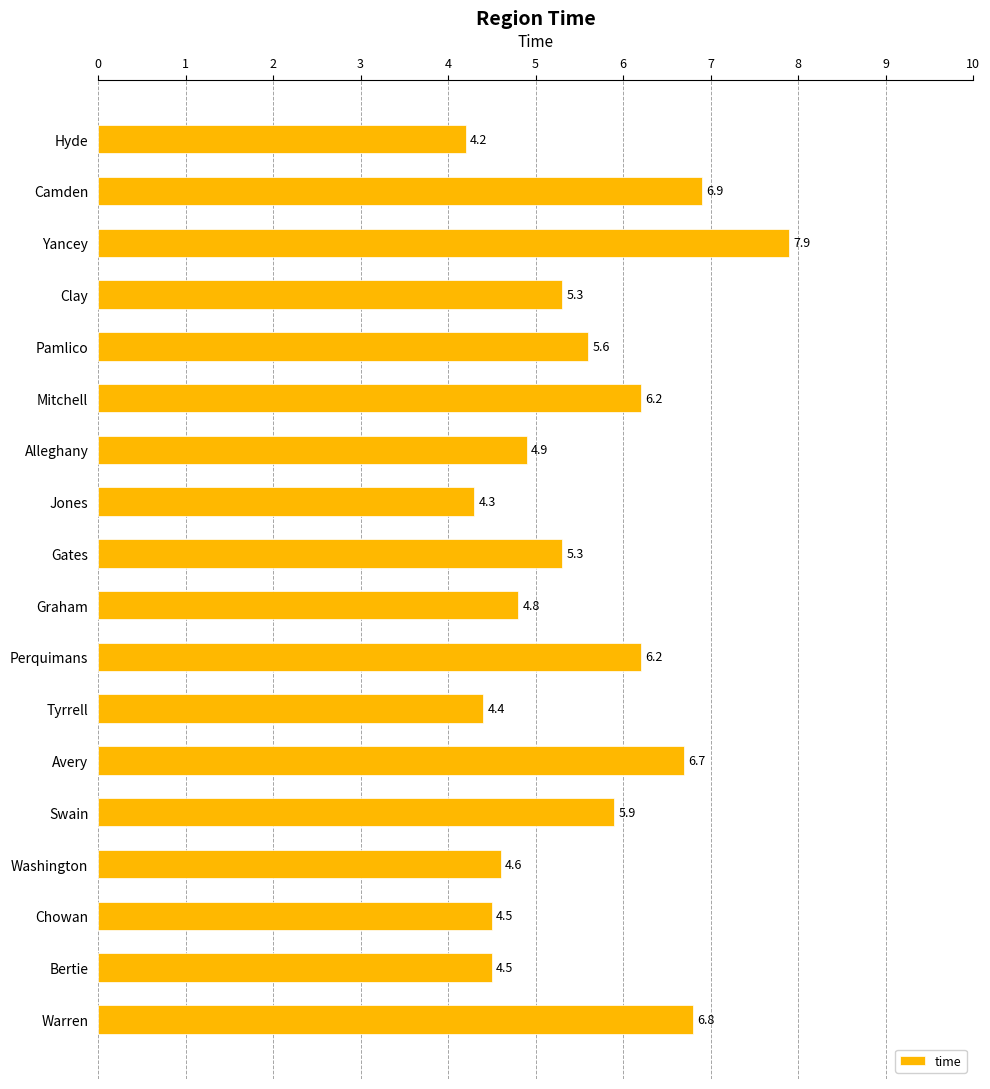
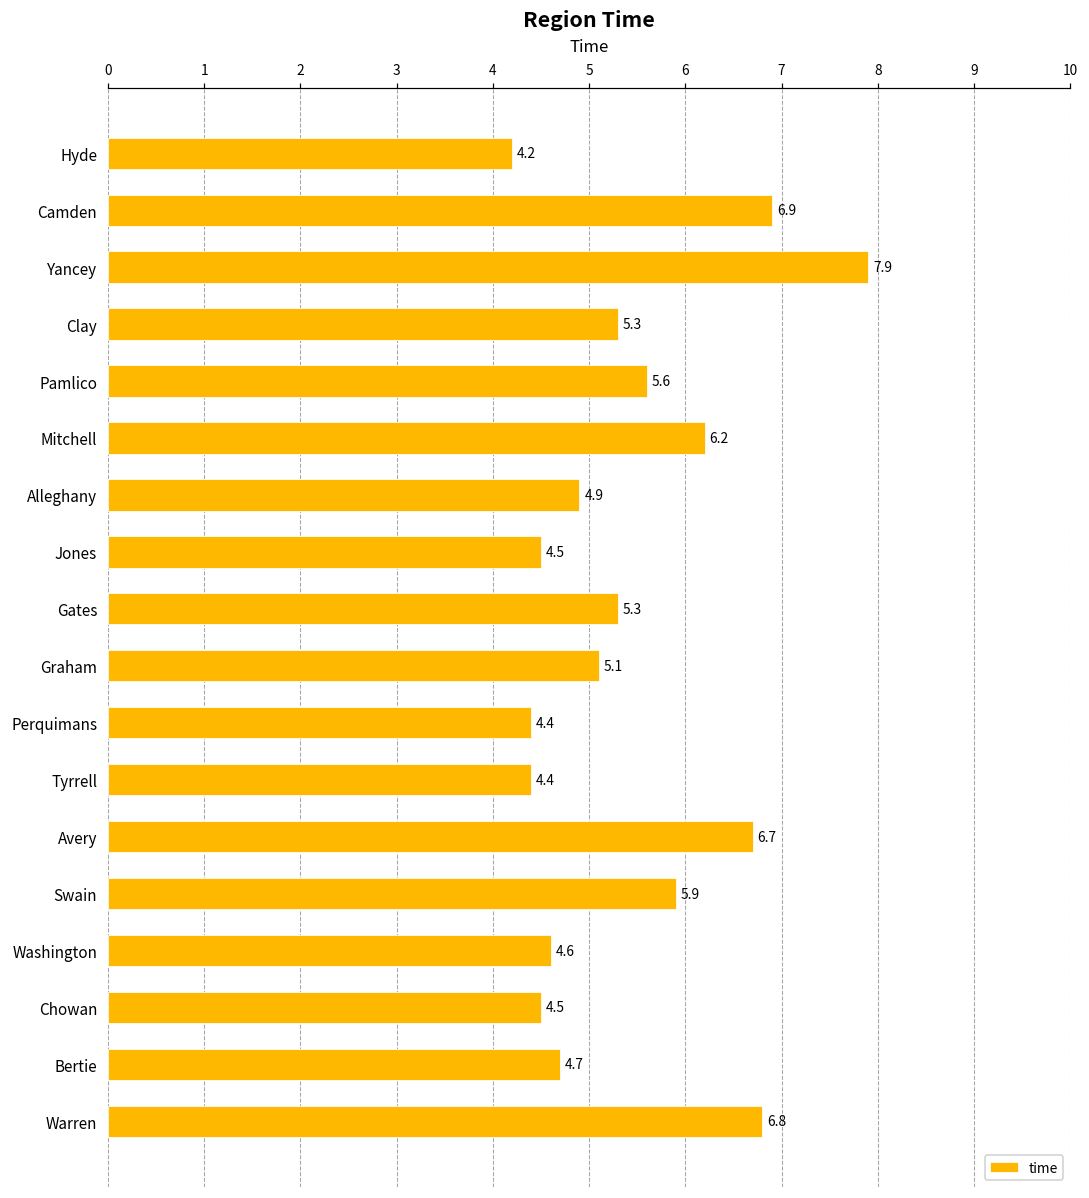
  {
    "Hyde": 4.2,
    "Camden": 6.9,
    "Yancey": 7.9,
    "Clay": 5.3,
    "Pamlico": 5.6,
    "Mitchell": 6.2,
    "Alleghany": 4.9,
-   "Jones": 4.3,
+   "Jones": 4.5,
    "Gates": 5.3,
-   "Graham": 4.8,
-   "Perquimans": 6.2,
+   "Graham": 5.1,
+   "Perquimans": 4.4,
    "Tyrrell": 4.4,
    "Avery": 6.7,
    "Swain": 5.9,
    "Washington": 4.6,
    "Chowan": 4.5,
-   "Bertie": 4.5,
+   "Bertie": 4.7,
    "Warren": 6.8
  }
